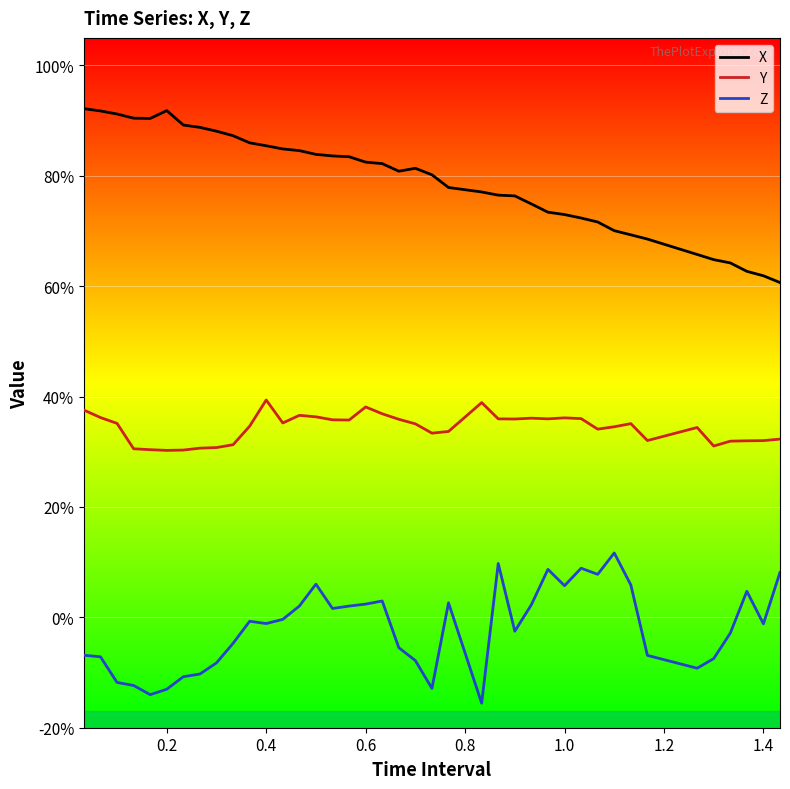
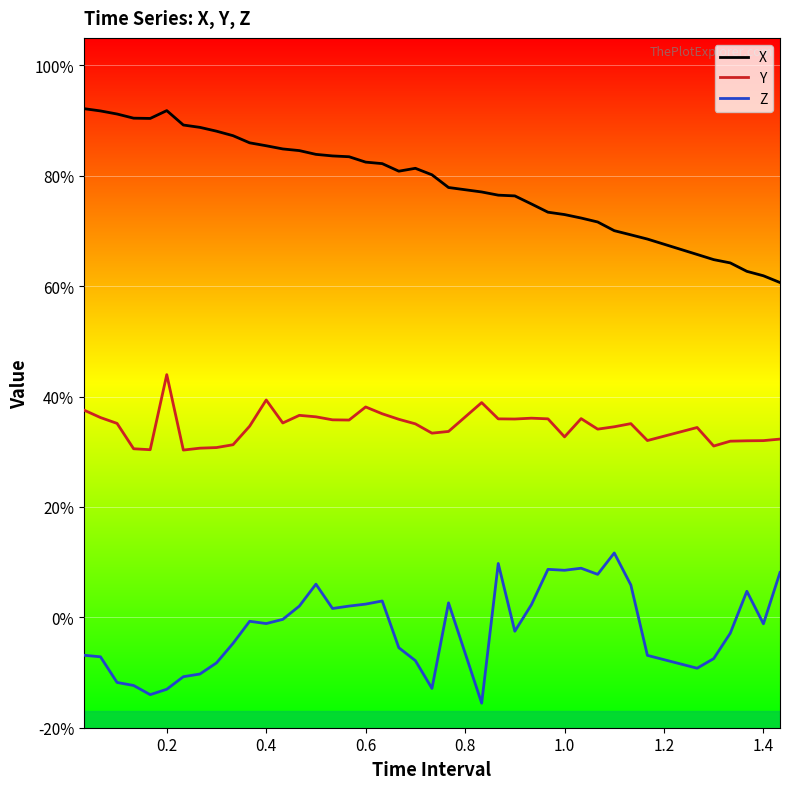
  {
    "X": {
      "0.2": "92%",
      "0.4": "85%",
      "0.6": "82%",
      "1.0": "73%",
      "1.4": "62%"
    },
    "Y": {
-     "0.2": "30%",
+     "0.2": "44%",
      "0.4": "39%",
      "0.6": "38%",
-     "1.0": "36%",
+     "1.0": "33%",
      "1.4": "32%"
    },
    "Z": {
      "0.2": "-13%",
      "0.4": "-1%",
      "0.6": "2%",
-     "1.0": "6%",
+     "1.0": "9%",
      "1.4": "-1%"
    }
  }
